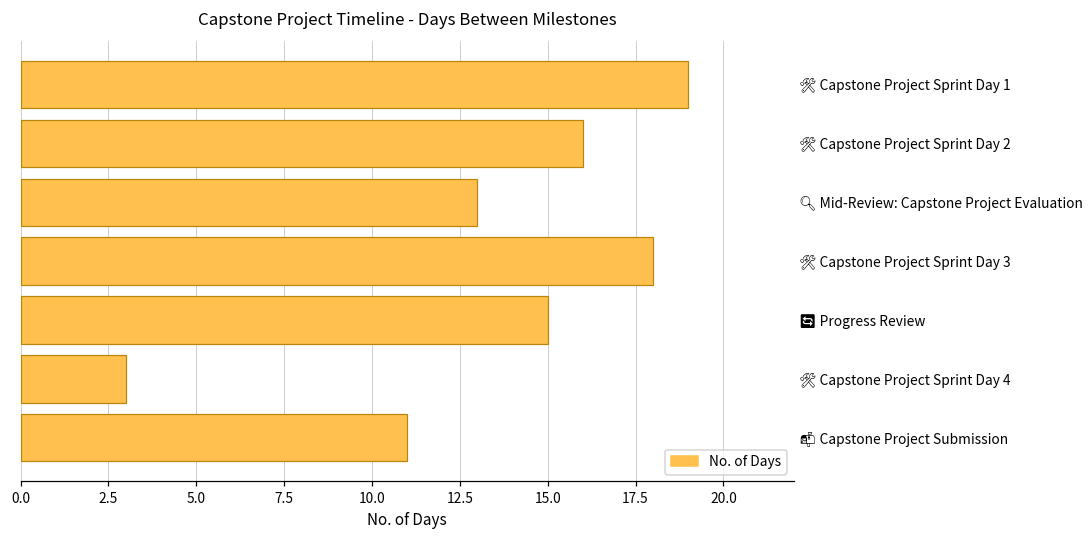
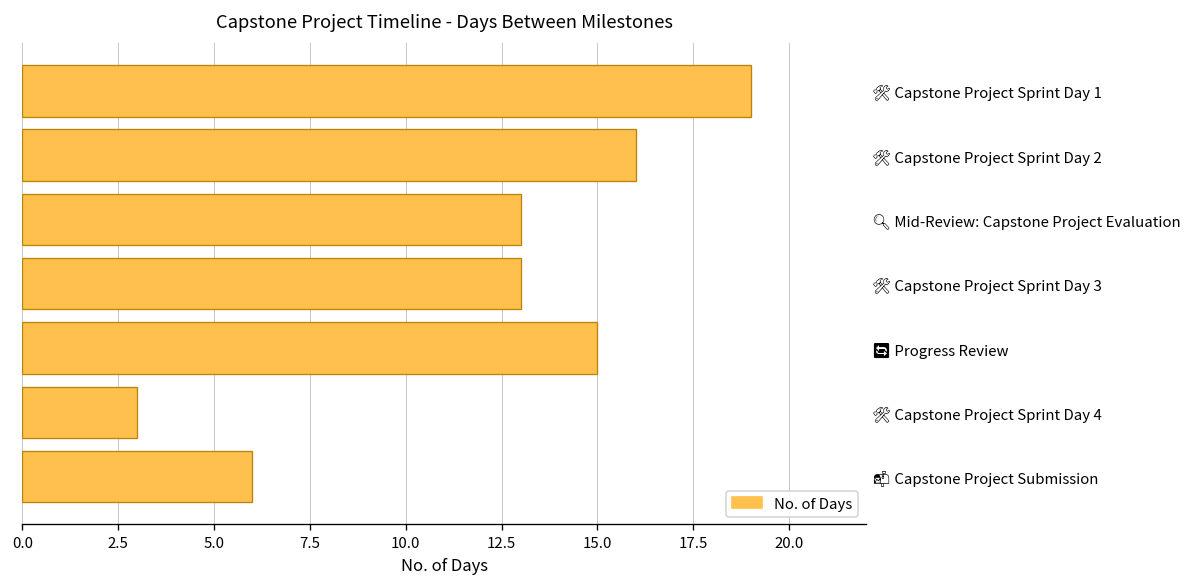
  {
    "🛠️ Capstone Project Sprint Day 1": 19,
    "🛠️ Capstone Project Sprint Day 2": 16,
    "🔍 Mid-Review: Capstone Project Evaluation": 13,
-   "🛠️ Capstone Project Sprint Day 3": 18,
+   "🛠️ Capstone Project Sprint Day 3": 13,
    "🔄 Progress Review": 15,
    "🛠️ Capstone Project Sprint Day 4": 3,
-   "📬 Capstone Project Submission": 11
+   "📬 Capstone Project Submission": 6
  }
